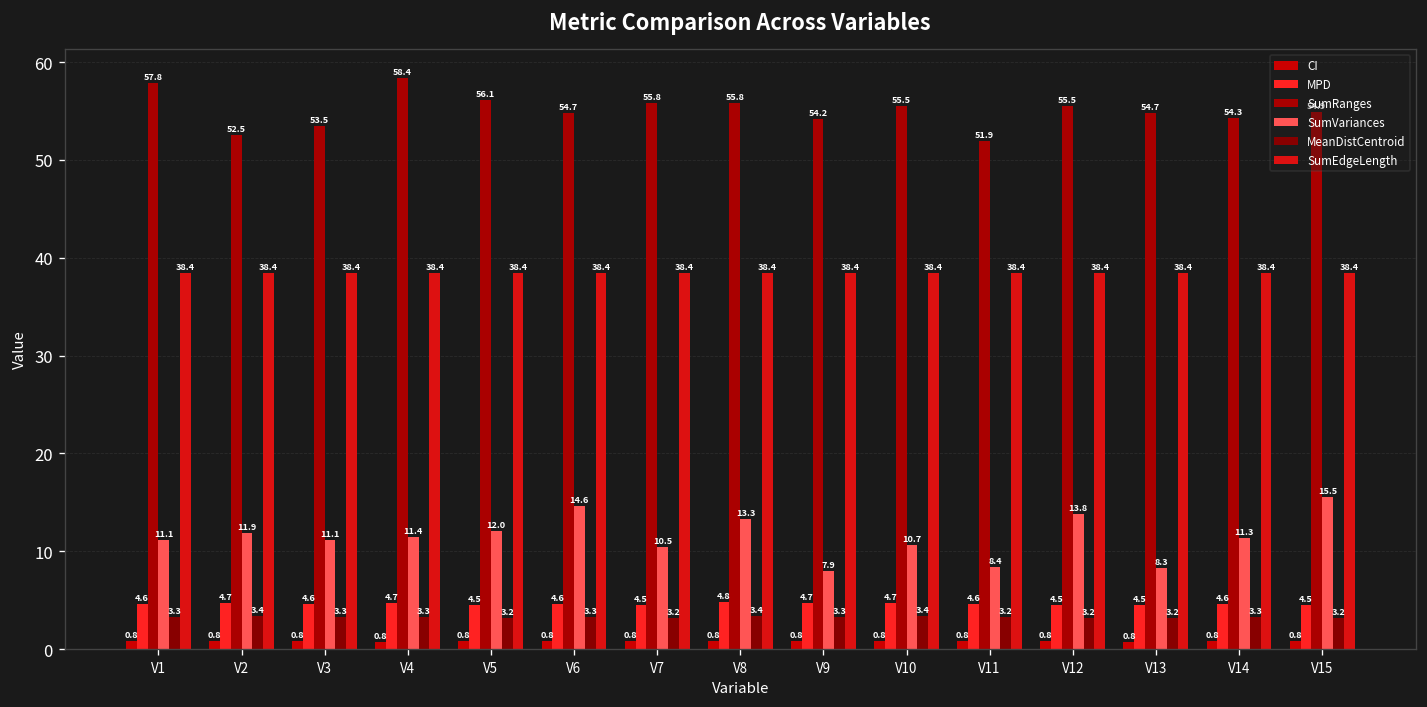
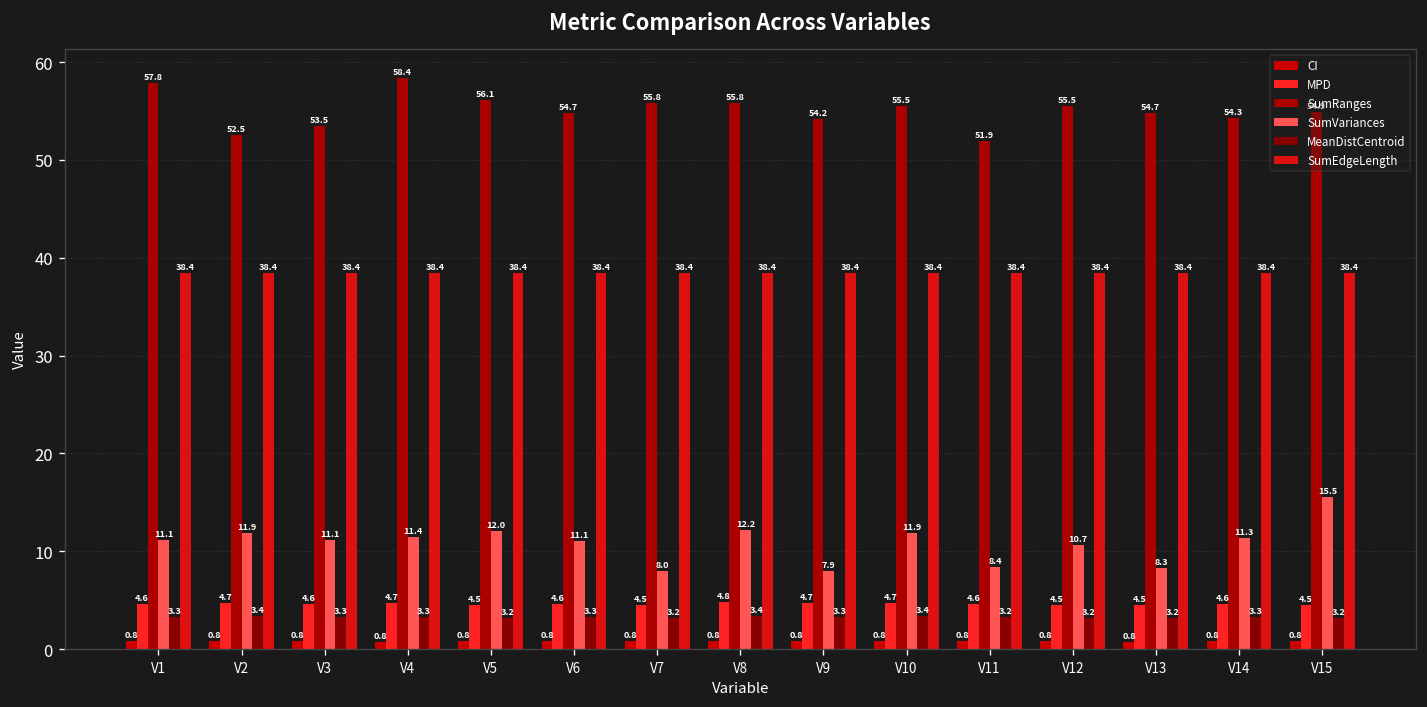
  {
    "SumVariances": {
      "V1": 11.1,
      "V2": 11.9,
      "V3": 11.1,
      "V4": 11.4,
      "V5": 12.0,
-     "V6": 14.6,
-     "V7": 10.5,
-     "V8": 13.3,
+     "V6": 11.1,
+     "V7": 8.0,
+     "V8": 12.2,
      "V9": 7.9,
-     "V10": 10.7,
+     "V10": 11.9,
      "V11": 8.4,
-     "V12": 13.8,
+     "V12": 10.7,
      "V13": 8.3,
      "V14": 11.3,
      "V15": 15.5
    }
  }
